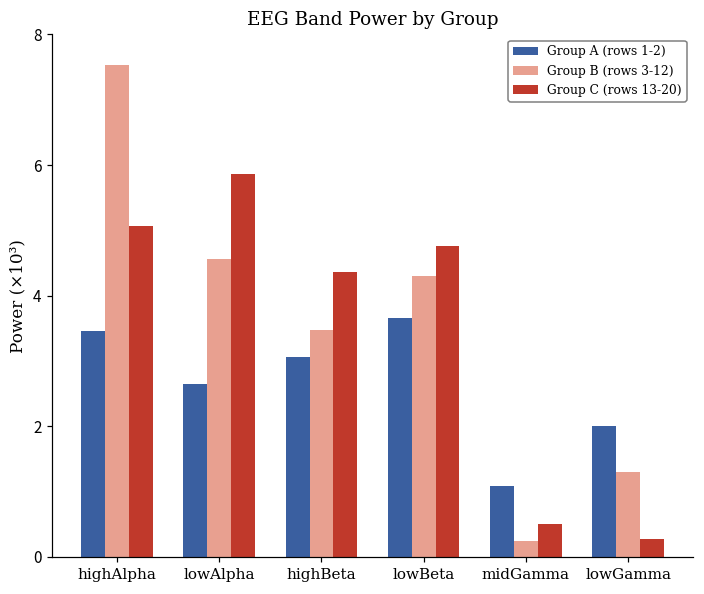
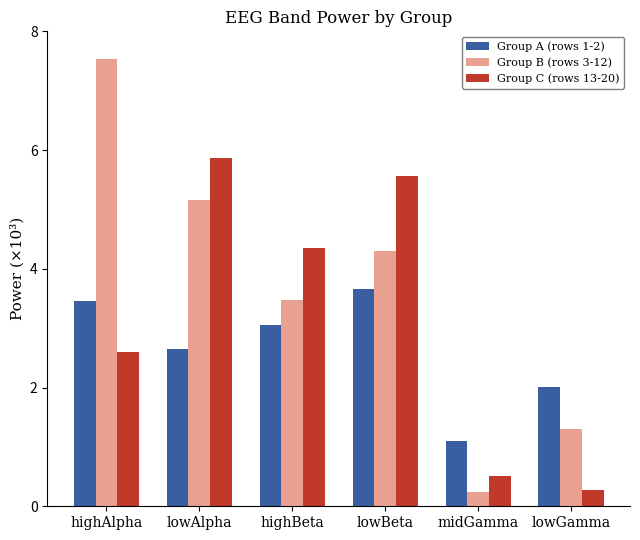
  {
    "Group A (rows 1-2)": {
      "highAlpha": 3.5,
      "lowAlpha": 2.7,
      "highBeta": 3.1,
      "lowBeta": 3.7,
      "midGamma": 1.1,
      "lowGamma": 2.0
    },
    "Group B (rows 3-12)": {
      "highAlpha": 7.5,
-     "lowAlpha": 4.6,
+     "lowAlpha": 5.2,
      "highBeta": 3.5,
      "lowBeta": 4.3,
      "midGamma": 0.2,
      "lowGamma": 1.3
    },
    "Group C (rows 13-20)": {
-     "highAlpha": 5.1,
+     "highAlpha": 2.6,
      "lowAlpha": 5.9,
      "highBeta": 4.4,
-     "lowBeta": 4.8,
+     "lowBeta": 5.6,
      "midGamma": 0.5,
      "lowGamma": 0.3
    }
  }
